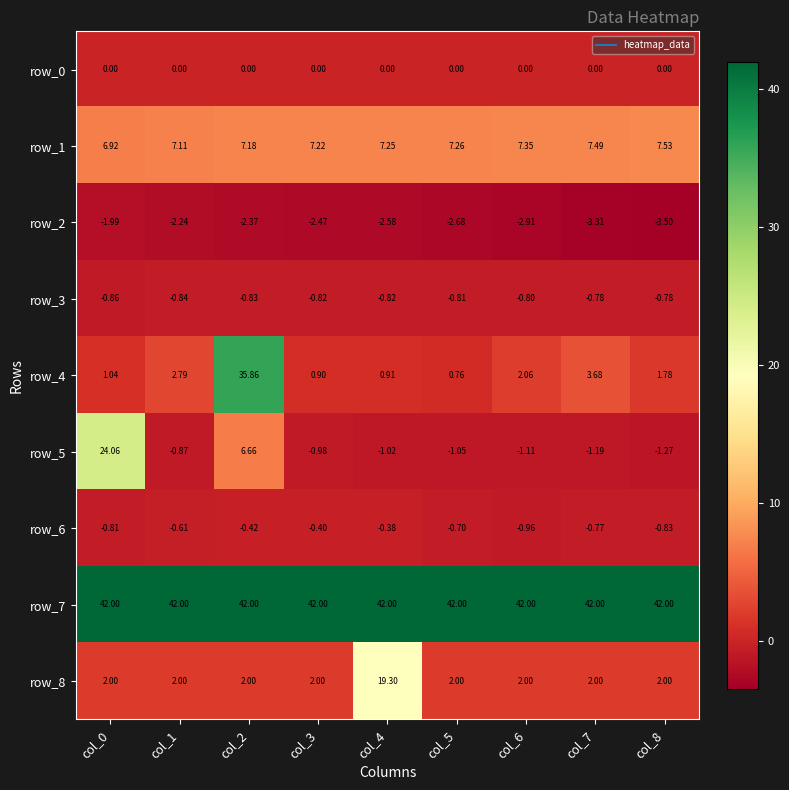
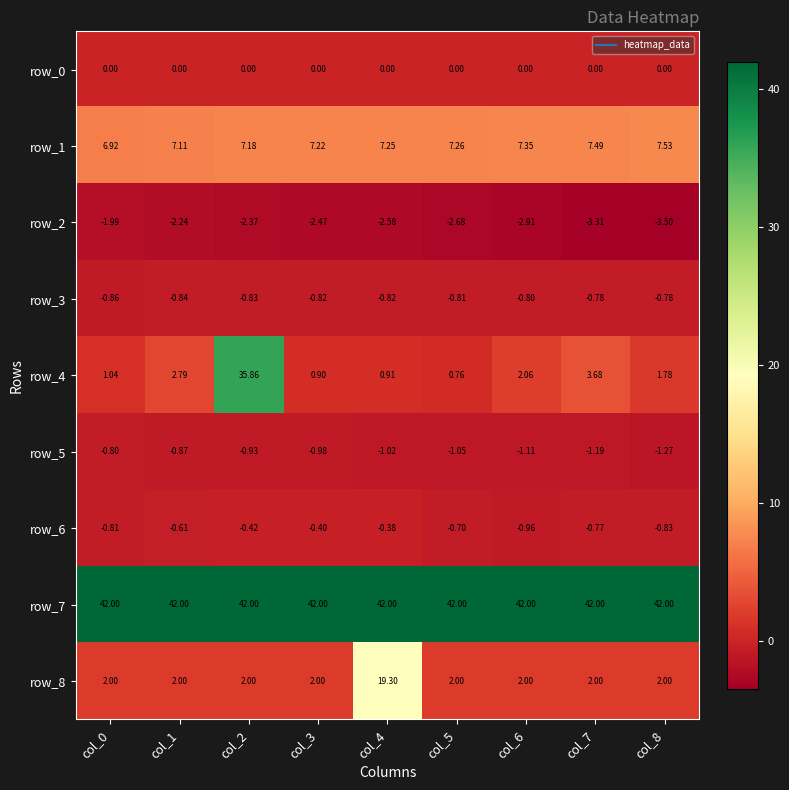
  {
    "row_0": {
      "col_0": 0.00,
      "col_1": 0.00,
      "col_2": 0.00,
      "col_3": 0.00,
      "col_4": 0.00,
      "col_5": 0.00,
      "col_6": 0.00,
      "col_7": 0.00,
      "col_8": 0.00
    },
    "row_1": {
      "col_0": 6.92,
      "col_1": 7.11,
      "col_2": 7.18,
      "col_3": 7.22,
      "col_4": 7.25,
      "col_5": 7.26,
      "col_6": 7.35,
      "col_7": 7.49,
      "col_8": 7.53
    },
    "row_2": {
      "col_0": -1.99,
      "col_1": -2.24,
      "col_2": -2.37,
      "col_3": -2.47,
      "col_4": -2.58,
      "col_5": -2.68,
      "col_6": -2.91,
      "col_7": -3.31,
      "col_8": -3.50
    },
    "row_3": {
      "col_0": -0.86,
      "col_1": -0.84,
      "col_2": -0.83,
      "col_3": -0.82,
      "col_4": -0.82,
      "col_5": -0.81,
      "col_6": -0.80,
      "col_7": -0.78,
      "col_8": -0.78
    },
    "row_4": {
      "col_0": 1.04,
      "col_1": 2.79,
      "col_2": 35.86,
      "col_3": 0.90,
      "col_4": 0.91,
      "col_5": 0.76,
      "col_6": 2.06,
      "col_7": 3.68,
      "col_8": 1.78
    },
    "row_5": {
-     "col_0": 24.06,
+     "col_0": -0.80,
      "col_1": -0.87,
-     "col_2": 6.66,
+     "col_2": -0.93,
      "col_3": -0.98,
      "col_4": -1.02,
      "col_5": -1.05,
      "col_6": -1.11,
      "col_7": -1.19,
      "col_8": -1.27
    },
    "row_6": {
      "col_0": -0.81,
      "col_1": -0.61,
      "col_2": -0.42,
      "col_3": -0.40,
      "col_4": -0.38,
      "col_5": -0.70,
      "col_6": -0.96,
      "col_7": -0.77,
      "col_8": -0.83
    },
    "row_7": {
      "col_0": 42.00,
      "col_1": 42.00,
      "col_2": 42.00,
      "col_3": 42.00,
      "col_4": 42.00,
      "col_5": 42.00,
      "col_6": 42.00,
      "col_7": 42.00,
      "col_8": 42.00
    },
    "row_8": {
      "col_0": 2.00,
      "col_1": 2.00,
      "col_2": 2.00,
      "col_3": 2.00,
      "col_4": 19.30,
      "col_5": 2.00,
      "col_6": 2.00,
      "col_7": 2.00,
      "col_8": 2.00
    }
  }
